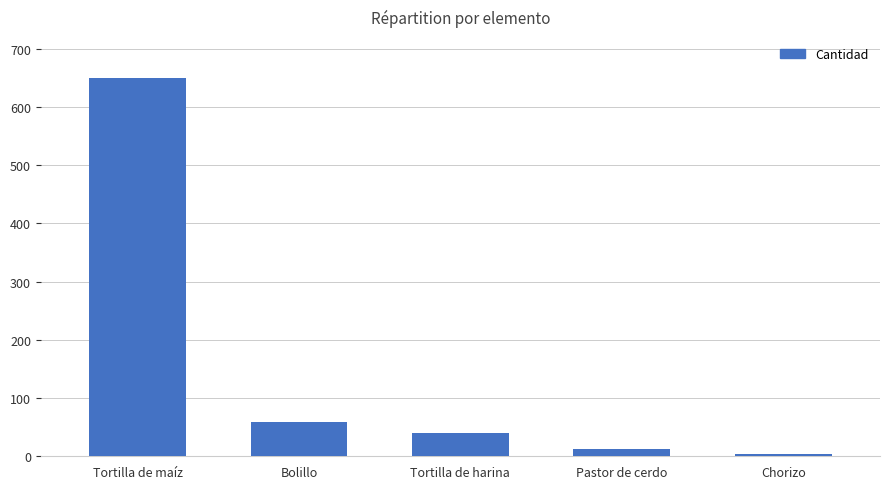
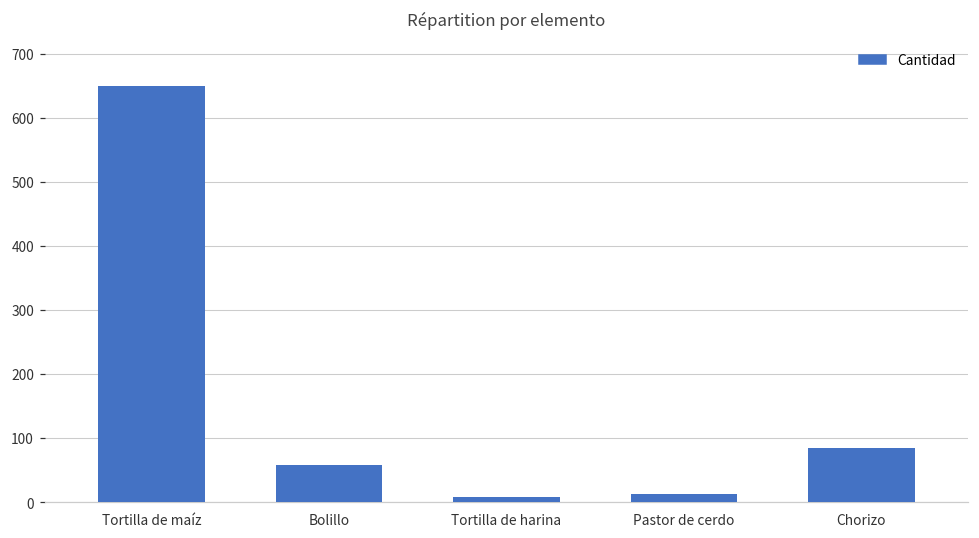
  {
    "Tortilla de maíz": 650,
    "Bolillo": 60,
-   "Tortilla de harina": 40,
+   "Tortilla de harina": 10,
    "Pastor de cerdo": 10,
-   "Chorizo": 0
+   "Chorizo": 80
  }
